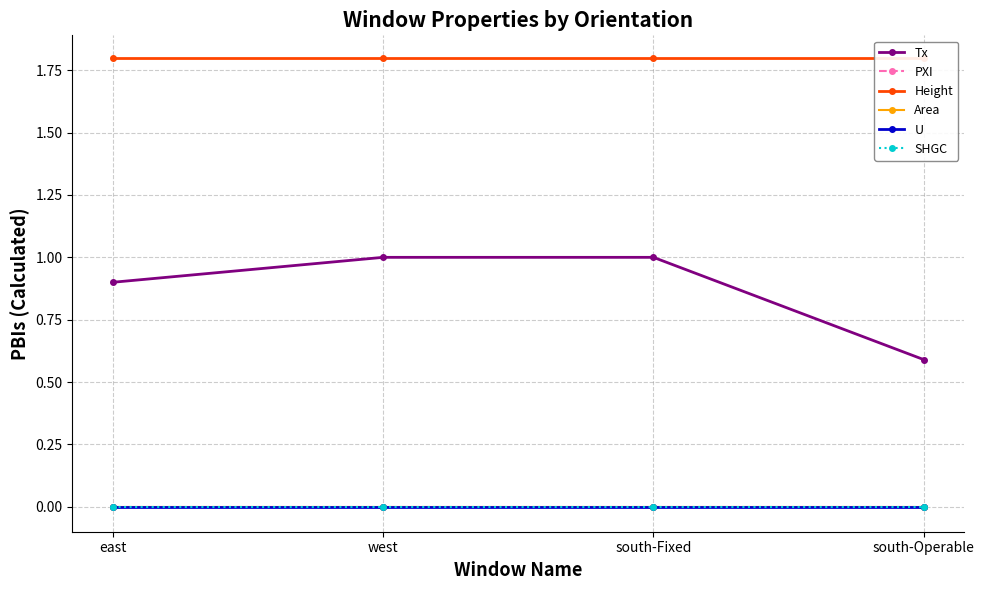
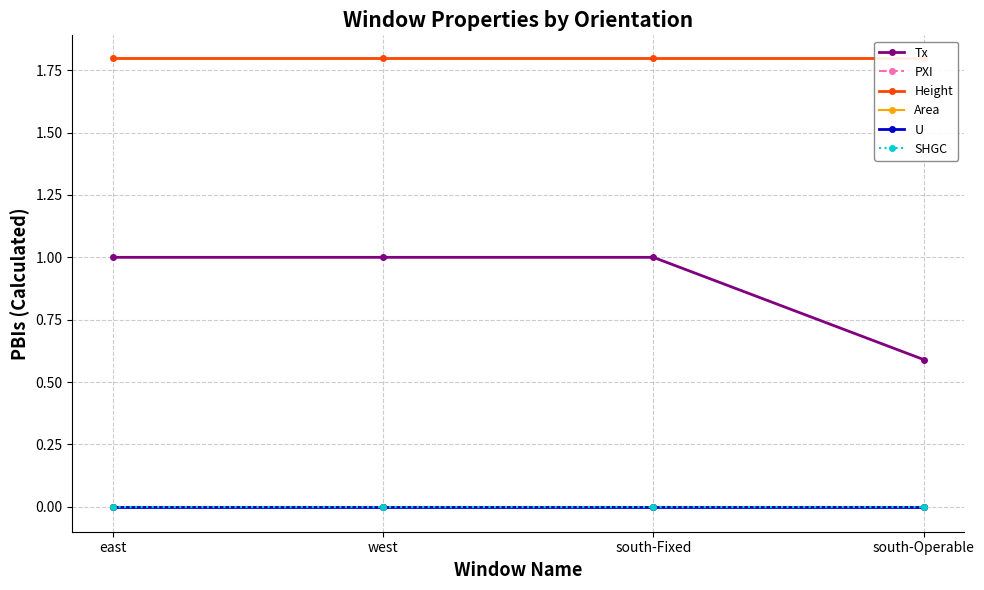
  {
    "Tx": {
-     "east": 0.9,
+     "east": 1.0,
      "west": 1.0,
      "south-Fixed": 1.0,
      "south-Operable": 0.6
    },
    "SHGC": {
      "east": 0.0,
      "west": 0.0,
      "south-Fixed": 0.0,
      "south-Operable": 0.0
    },
    "Height": {
      "east": 1.8,
      "west": 1.8,
      "south-Fixed": 1.8
    }
  }
